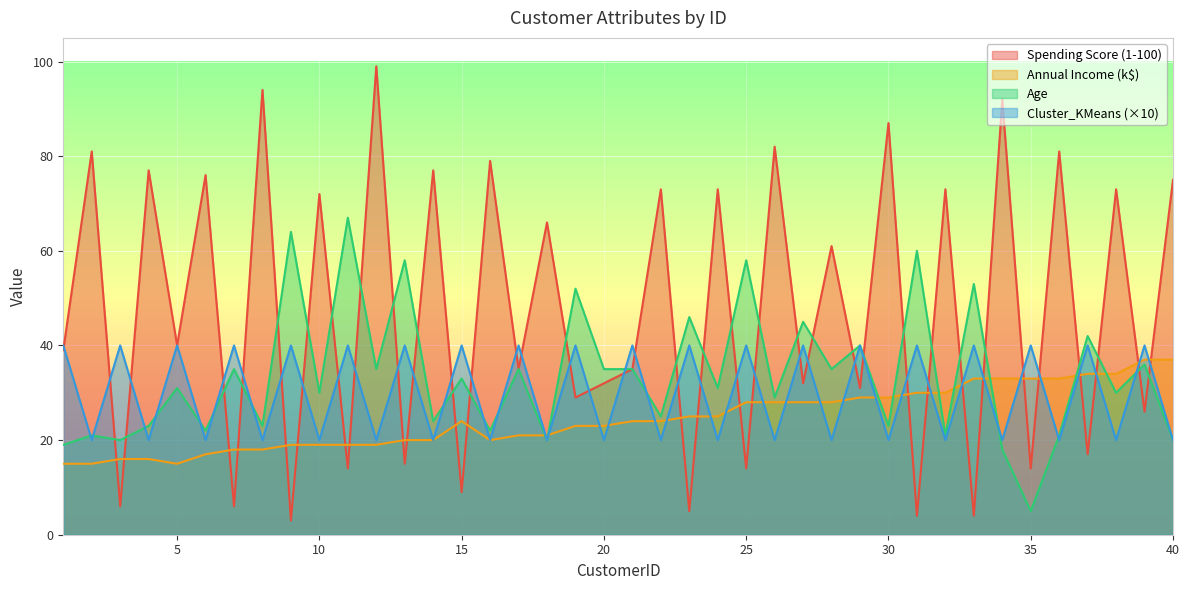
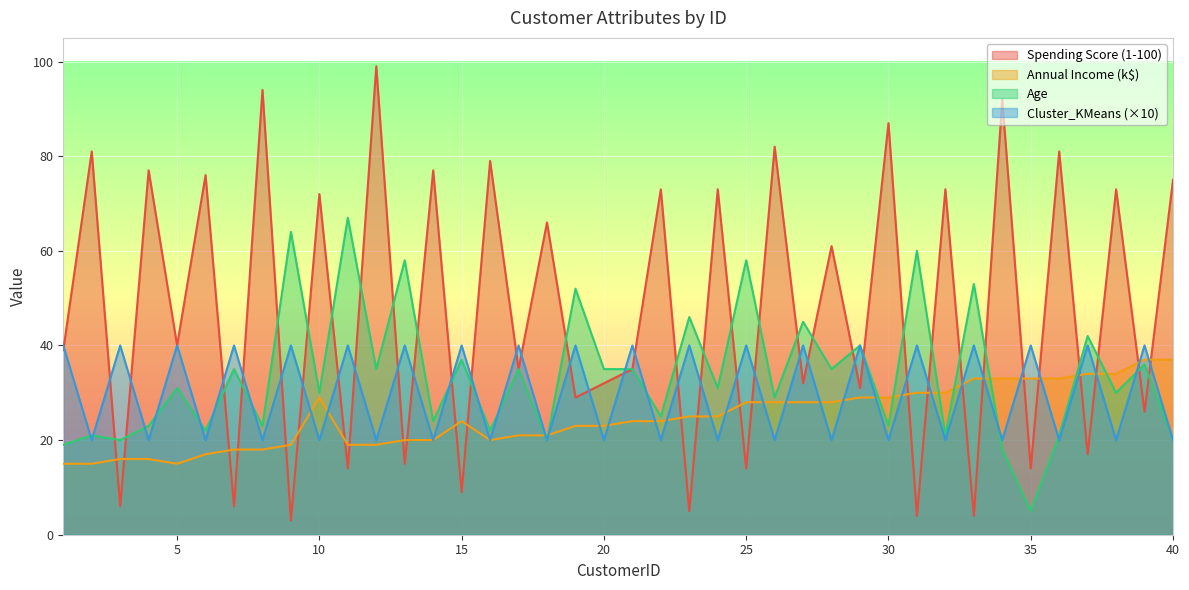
  {
    "Spending Score (1-100)": {
      "10": 72,
      "15": 9,
      "20": 32,
      "25": 14,
      "30": 87,
      "35": 14,
      "40": 75
    },
    "Annual Income (k$)": {
      "5": 15,
-     "10": 19,
+     "10": 29,
      "15": 24,
      "20": 23,
      "25": 28,
      "30": 29,
      "35": 33,
      "40": 37
    },
    "Age": {
      "5": 31,
      "10": 30,
-     "15": 33,
+     "15": 37,
      "20": 35,
      "25": 58,
      "30": 23,
      "35": 5
    },
    "Cluster_KMeans (×10)": {
      "10": 20,
      "15": 40,
      "20": 20,
      "25": 40,
      "30": 20,
      "35": 40
    }
  }
